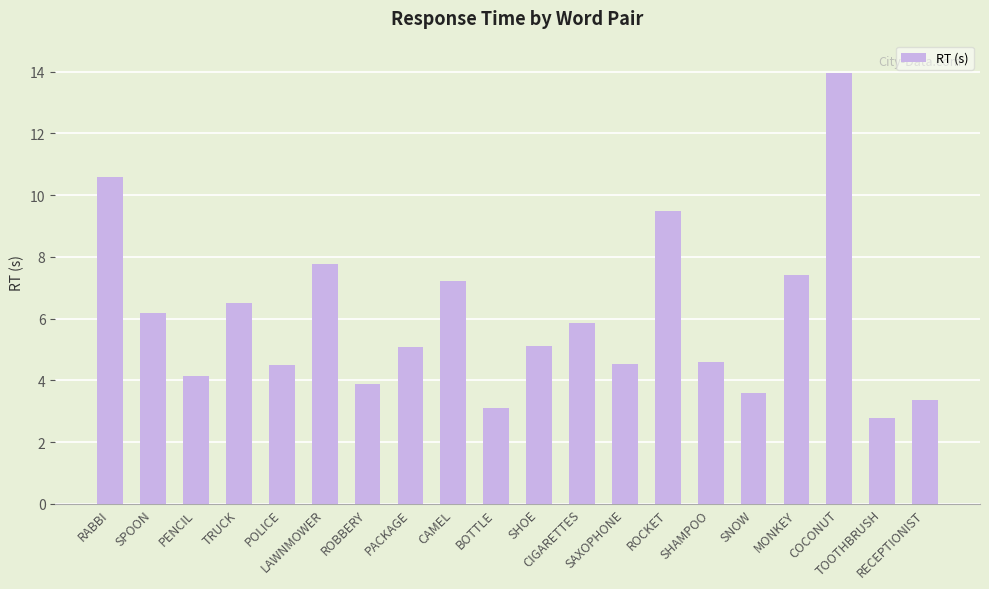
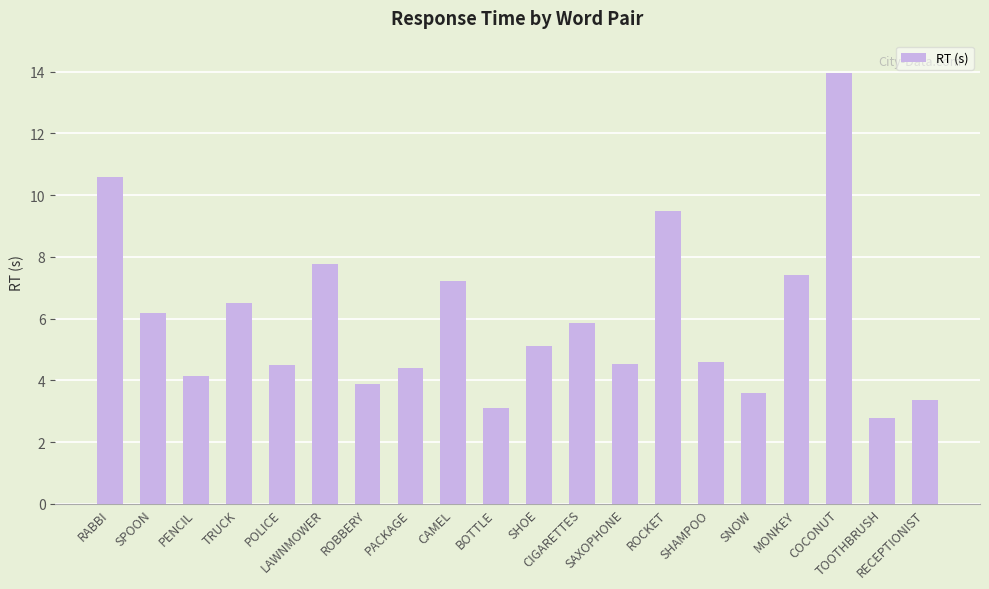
  {
    "RABBI": 10.6,
    "SPOON": 6.2,
    "PENCIL": 4.1,
    "TRUCK": 6.5,
    "POLICE": 4.5,
    "LAWNMOWER": 7.8,
    "ROBBERY": 3.9,
-   "PACKAGE": 5.1,
+   "PACKAGE": 4.4,
    "CAMEL": 7.2,
    "BOTTLE": 3.1,
    "SHOE": 5.1,
    "CIGARETTES": 5.9,
    "SAXOPHONE": 4.5,
    "ROCKET": 9.5,
    "SHAMPOO": 4.6,
    "SNOW": 3.6,
    "MONKEY": 7.4,
    "COCONUT": 14.0,
    "TOOTHBRUSH": 2.8,
    "RECEPTIONIST": 3.4
  }
